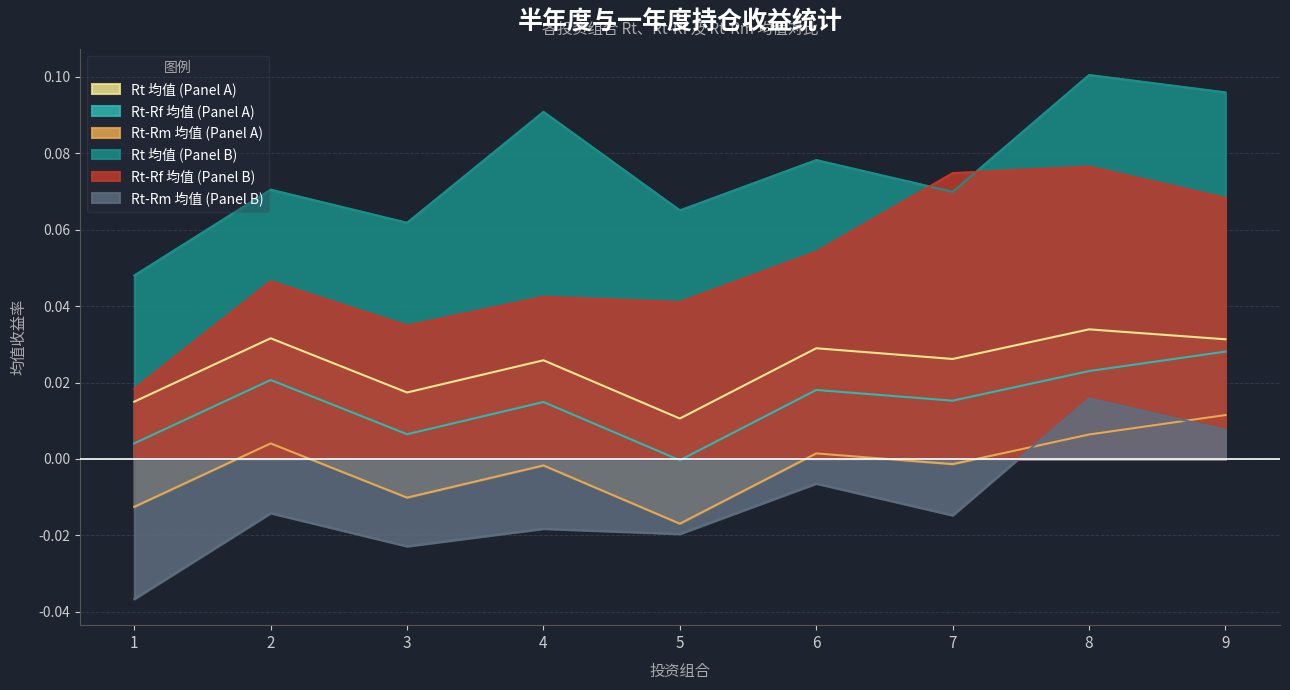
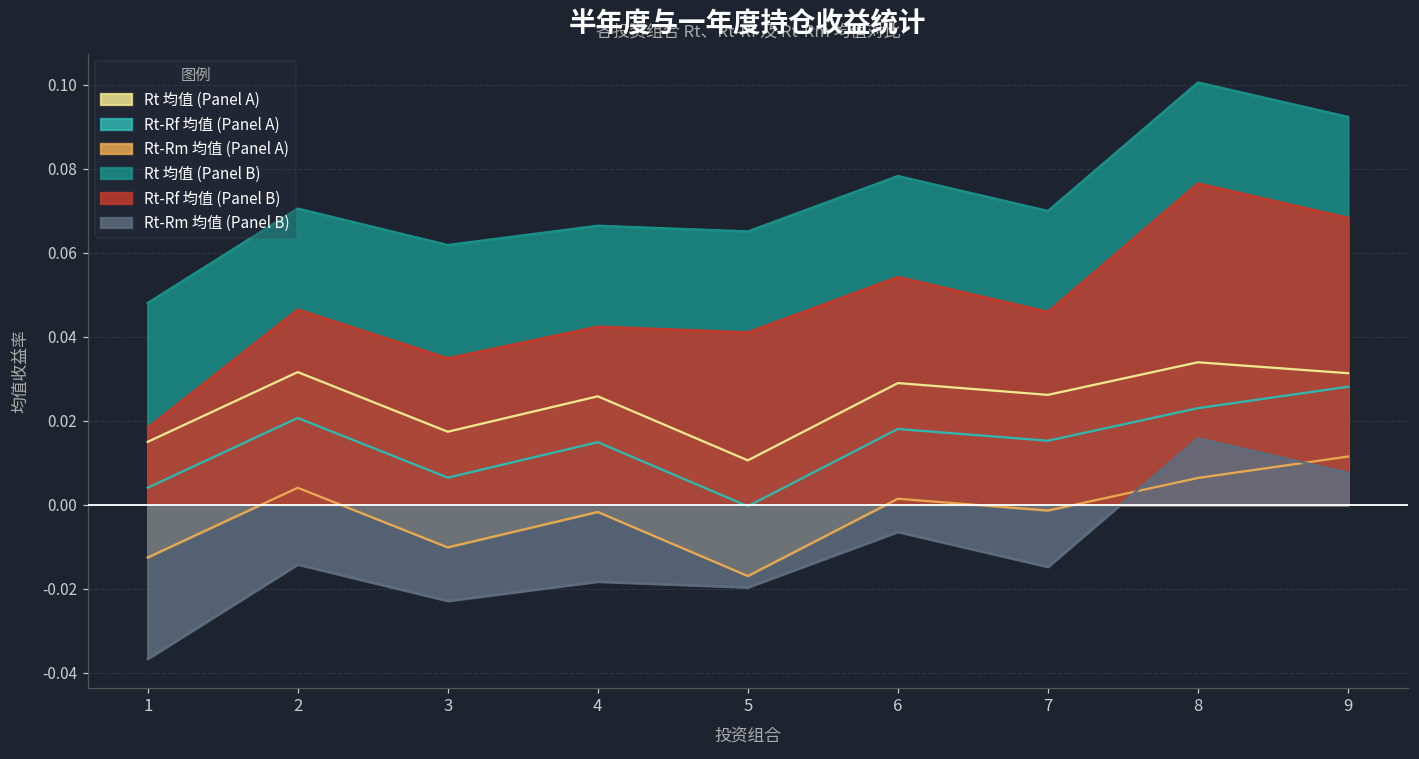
  {
    "Rt 均值 (Panel A)": {
      "1": 0.015,
      "2": 0.032,
      "3": 0.017,
      "4": 0.026,
      "5": 0.011,
      "6": 0.029,
      "7": 0.026,
      "8": 0.034,
      "9": 0.031
    },
    "Rt 均值 (Panel B)": {
      "1": 0.048,
      "2": 0.071,
      "3": 0.062,
-     "4": 0.091,
+     "4": 0.066,
      "5": 0.065,
      "6": 0.078,
      "7": 0.070,
      "8": 0.101,
-     "9": 0.096
+     "9": 0.092
    },
    "Rt-Rf 均值 (Panel B)": {
      "1": 0.018,
      "2": 0.047,
      "3": 0.035,
      "4": 0.042,
      "5": 0.041,
      "6": 0.054,
-     "7": 0.075,
+     "7": 0.046,
      "8": 0.077,
      "9": 0.068
    }
  }
